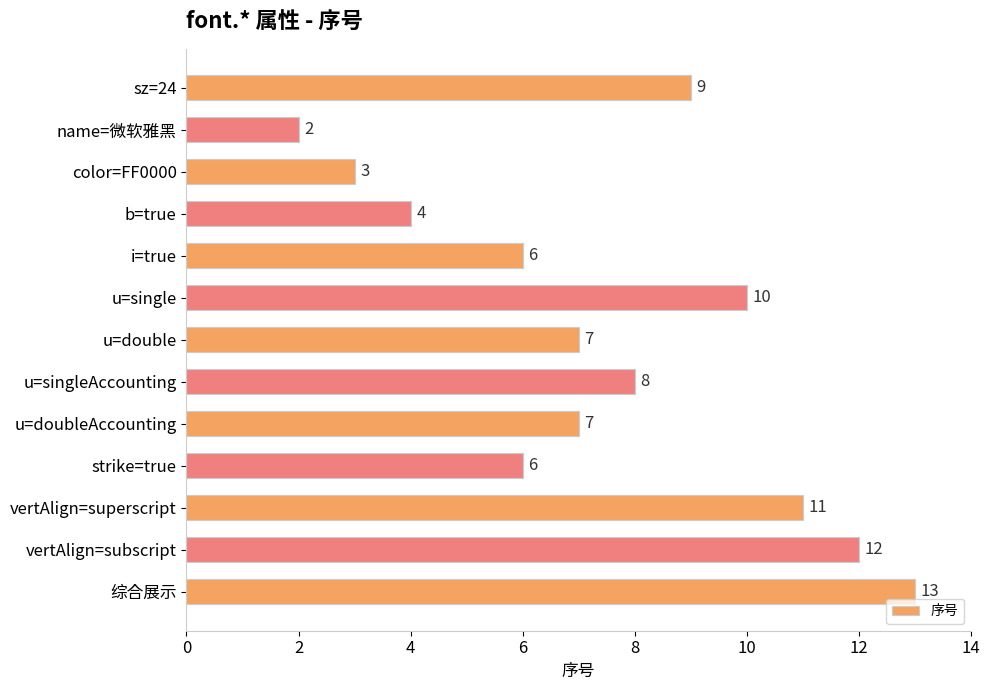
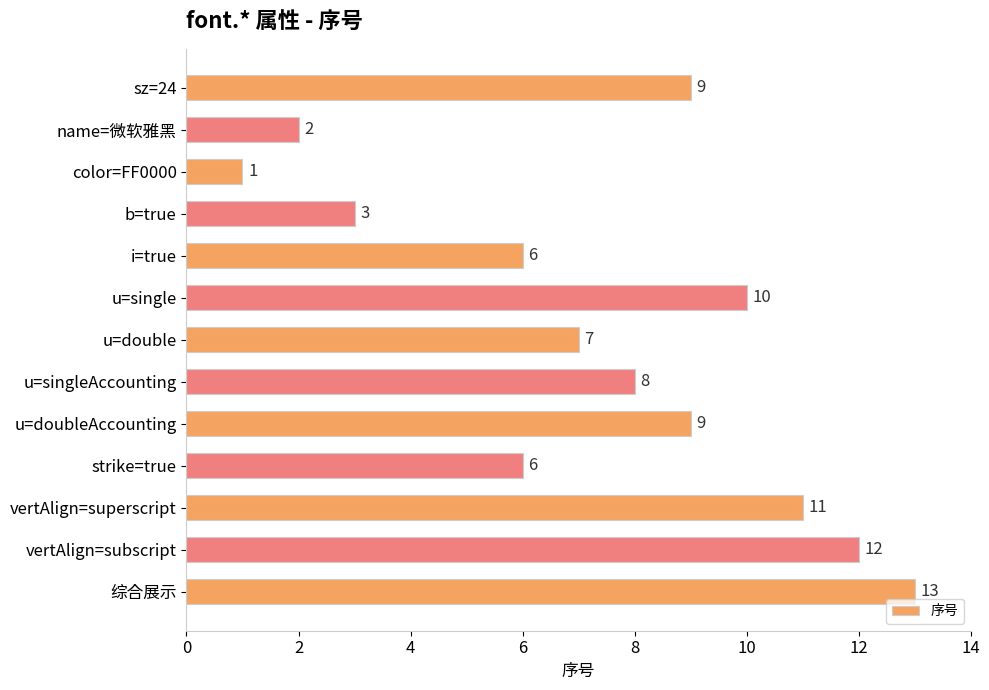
  {
    "sz=24": 9,
    "name=微软雅黑": 2,
-   "color=FF0000": 3,
-   "b=true": 4,
+   "color=FF0000": 1,
+   "b=true": 3,
    "i=true": 6,
    "u=single": 10,
    "u=double": 7,
    "u=singleAccounting": 8,
-   "u=doubleAccounting": 7,
+   "u=doubleAccounting": 9,
    "strike=true": 6,
    "vertAlign=superscript": 11,
    "vertAlign=subscript": 12
  }
